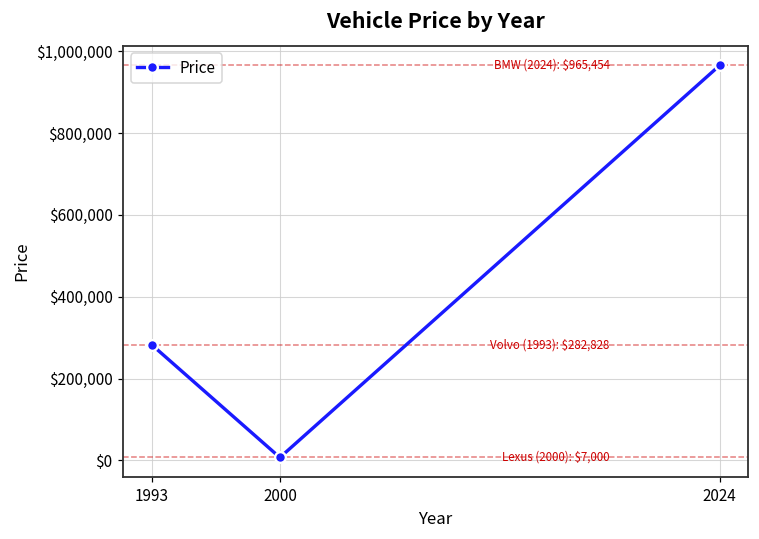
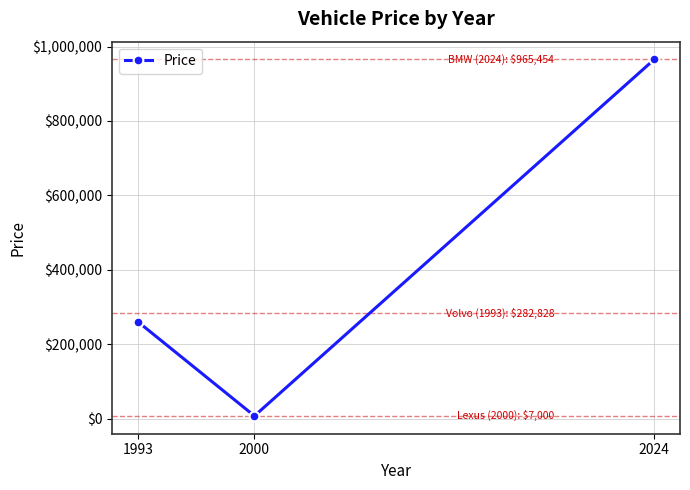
  {
-   "1993": "$280,000",
+   "1993": "$260,000",
    "2000": "$10,000",
    "2024": "$970,000"
  }
